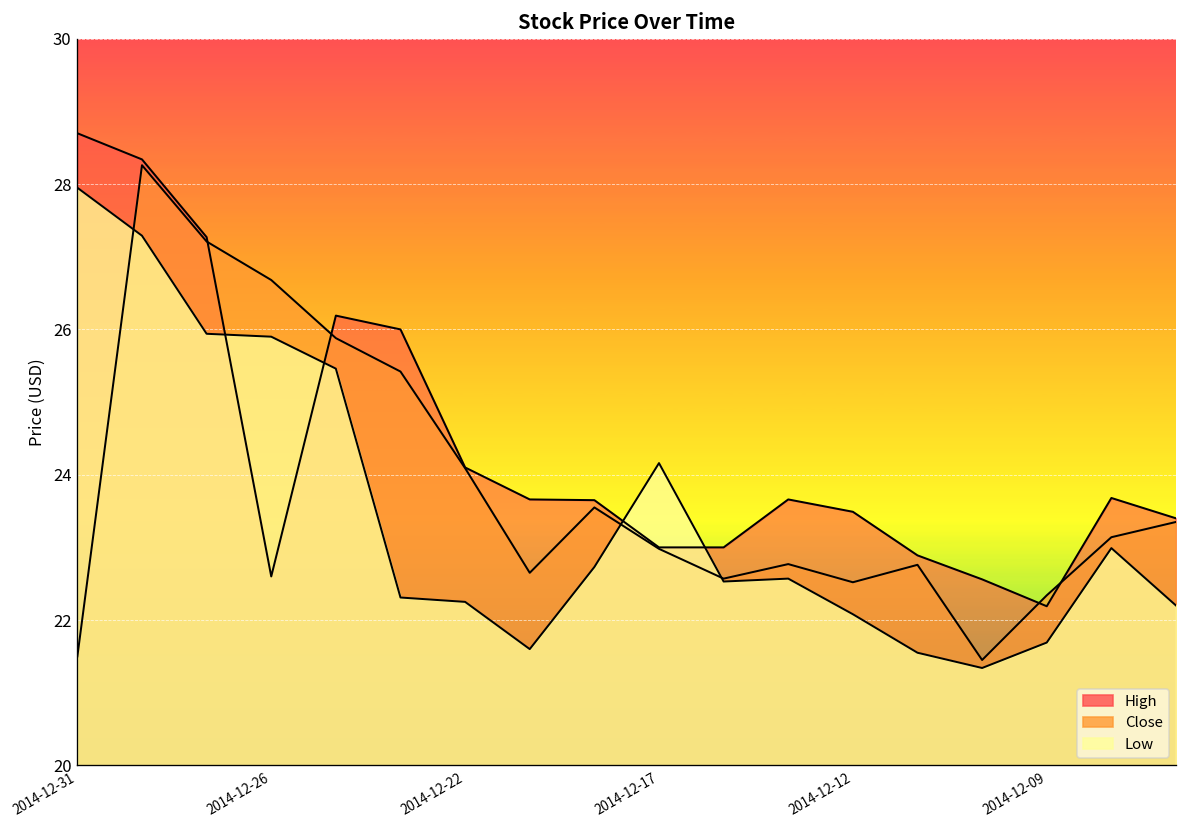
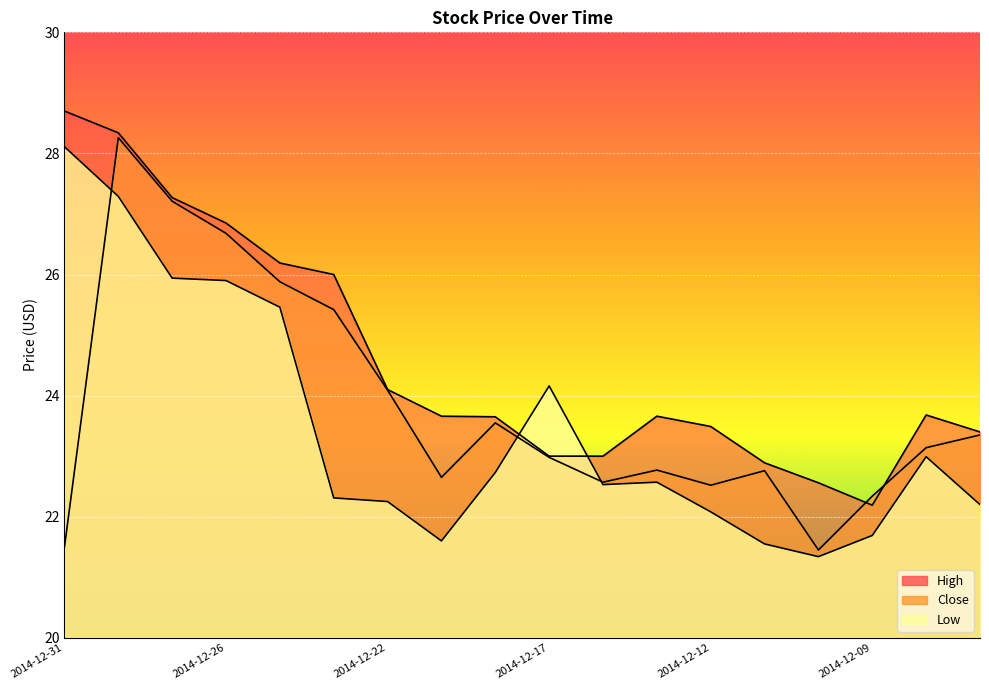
  {
    "High": {
      "2014-12-31": 28.7,
-     "2014-12-26": 22.6,
+     "2014-12-26": 26.9,
      "2014-12-12": 23.5,
      "2014-12-09": 22.2
    },
    "Close": {
      "2014-12-31": 21.5,
      "2014-12-26": 26.7,
      "2014-12-12": 22.5,
      "2014-12-09": 22.3
    },
    "Low": {
-     "2014-12-31": 28.0,
+     "2014-12-31": 28.1,
      "2014-12-26": 25.9,
      "2014-12-22": 22.3,
      "2014-12-17": 24.2,
      "2014-12-12": 22.1,
      "2014-12-09": 21.7
    }
  }
